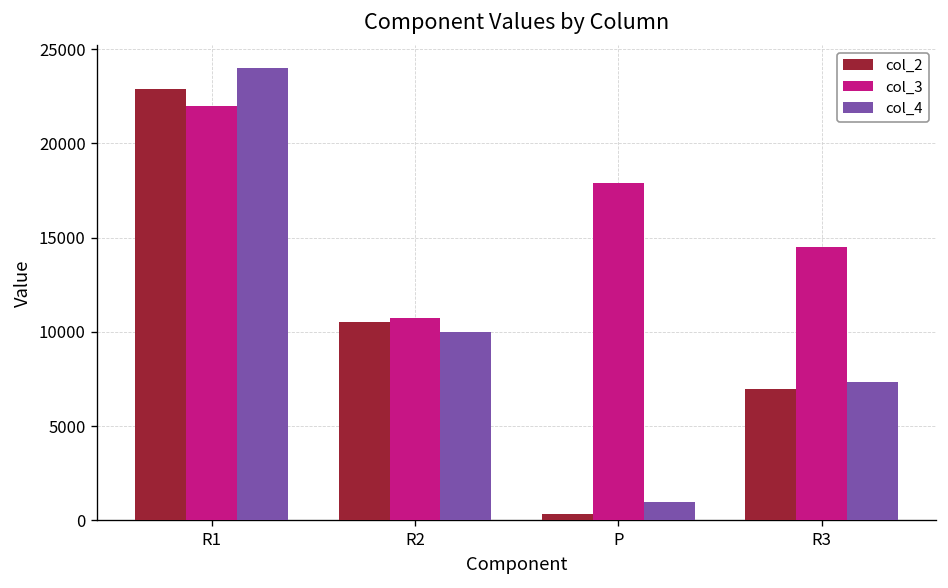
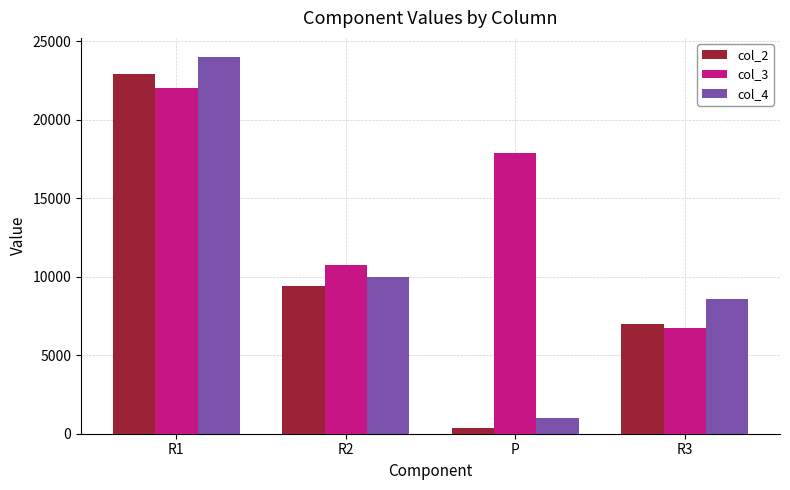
  {
    "col_2": {
      "R1": 22900,
-     "R2": 10500,
+     "R2": 9400,
      "P": 300,
      "R3": 7000
    },
    "col_3": {
      "R1": 22000,
      "R2": 10700,
      "P": 17900,
-     "R3": 14500
+     "R3": 6700
    },
    "col_4": {
      "R1": 24000,
      "R2": 10000,
      "P": 1000,
-     "R3": 7400
+     "R3": 8600
    }
  }
